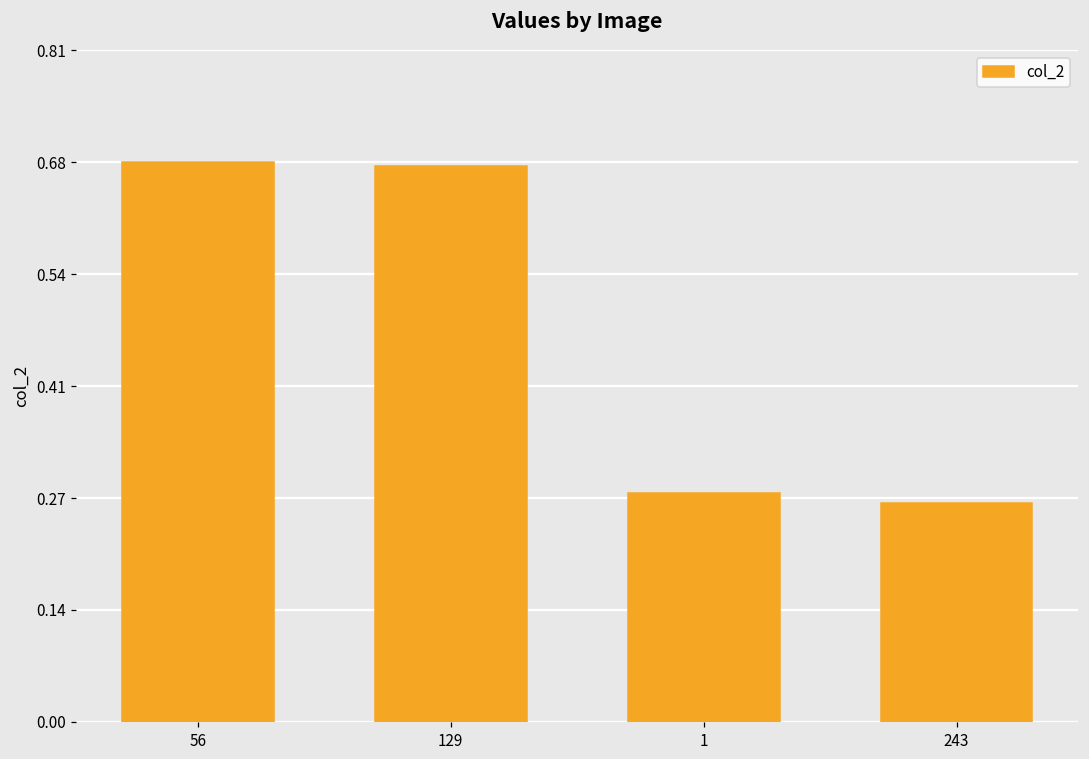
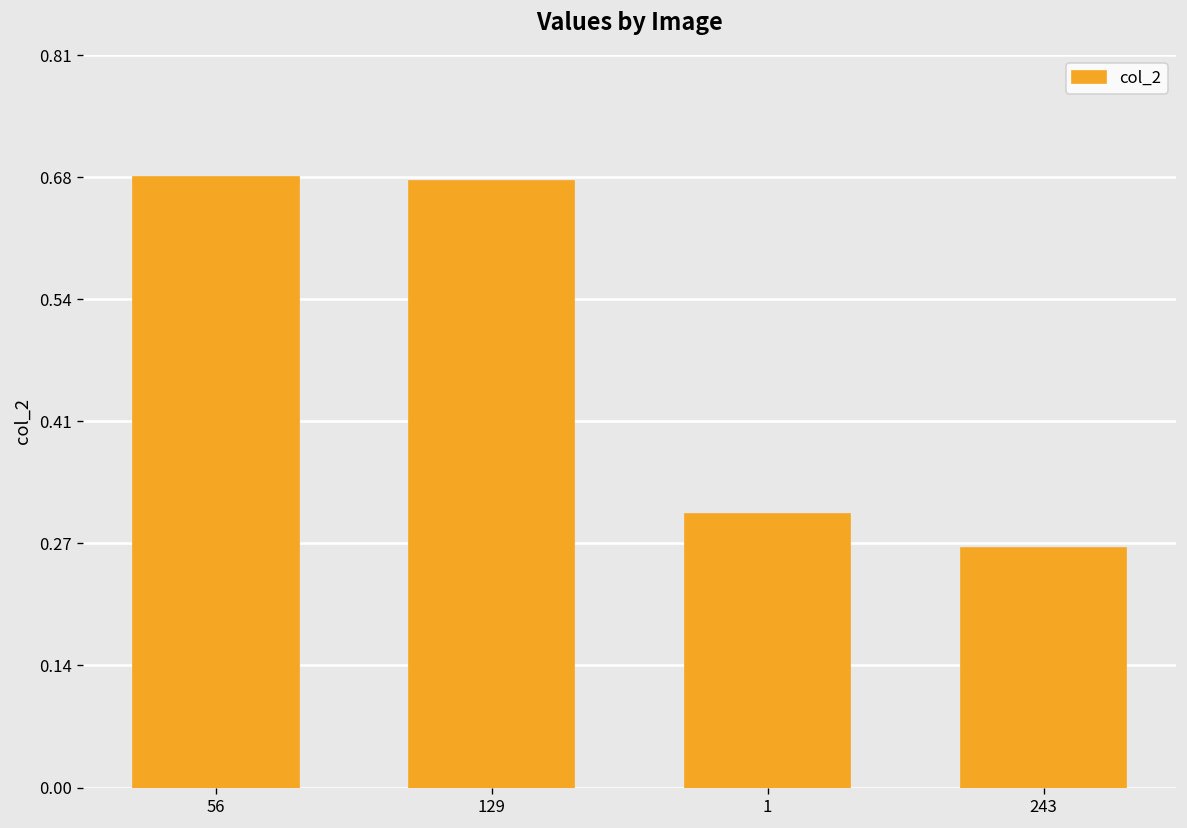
  {
    "56": 0.68,
    "129": 0.67,
-   "1": 0.28,
+   "1": 0.30,
    "243": 0.26
  }
